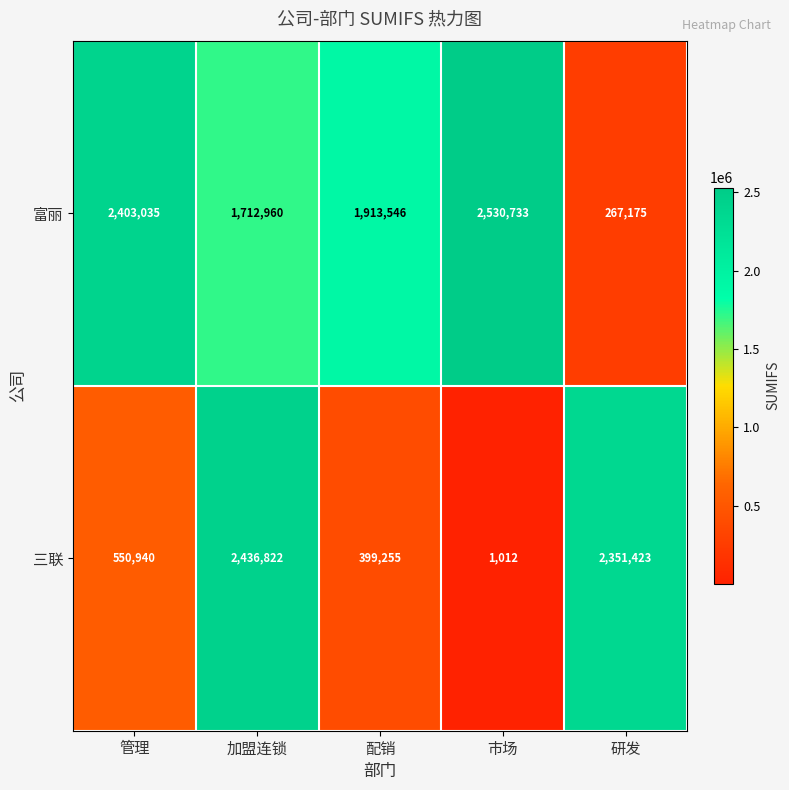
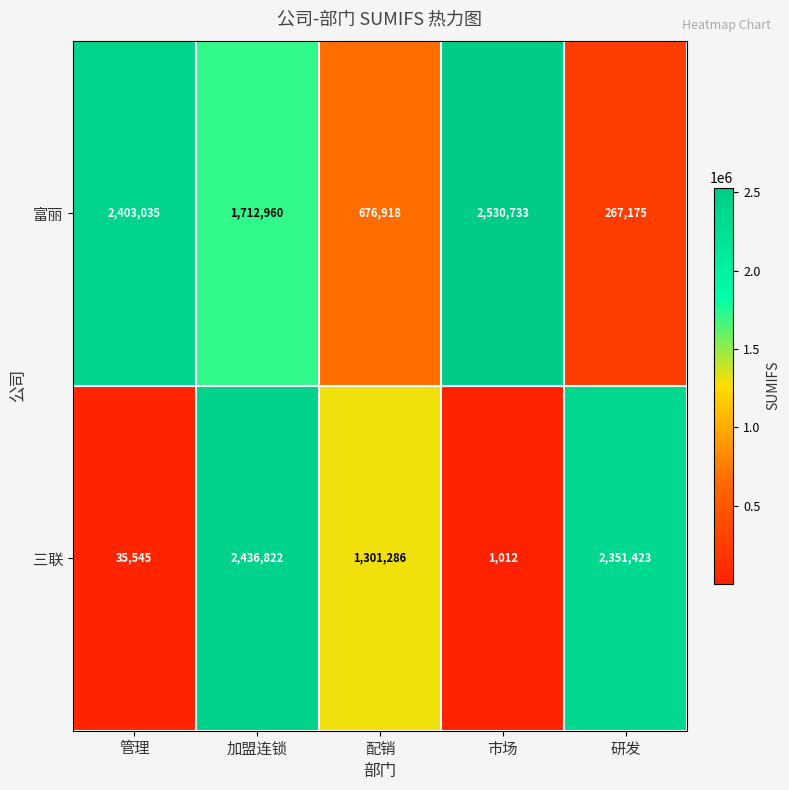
  {
    "富丽": {
      "管理": "2,403,035",
      "加盟连锁": "1,712,960",
-     "配销": "1,913,546",
+     "配销": "676,918",
      "市场": "2,530,733",
      "研发": "267,175"
    },
    "三联": {
-     "管理": "550,940",
+     "管理": "35,545",
      "加盟连锁": "2,436,822",
-     "配销": "399,255",
+     "配销": "1,301,286",
      "市场": "1,012",
      "研发": "2,351,423"
    }
  }
